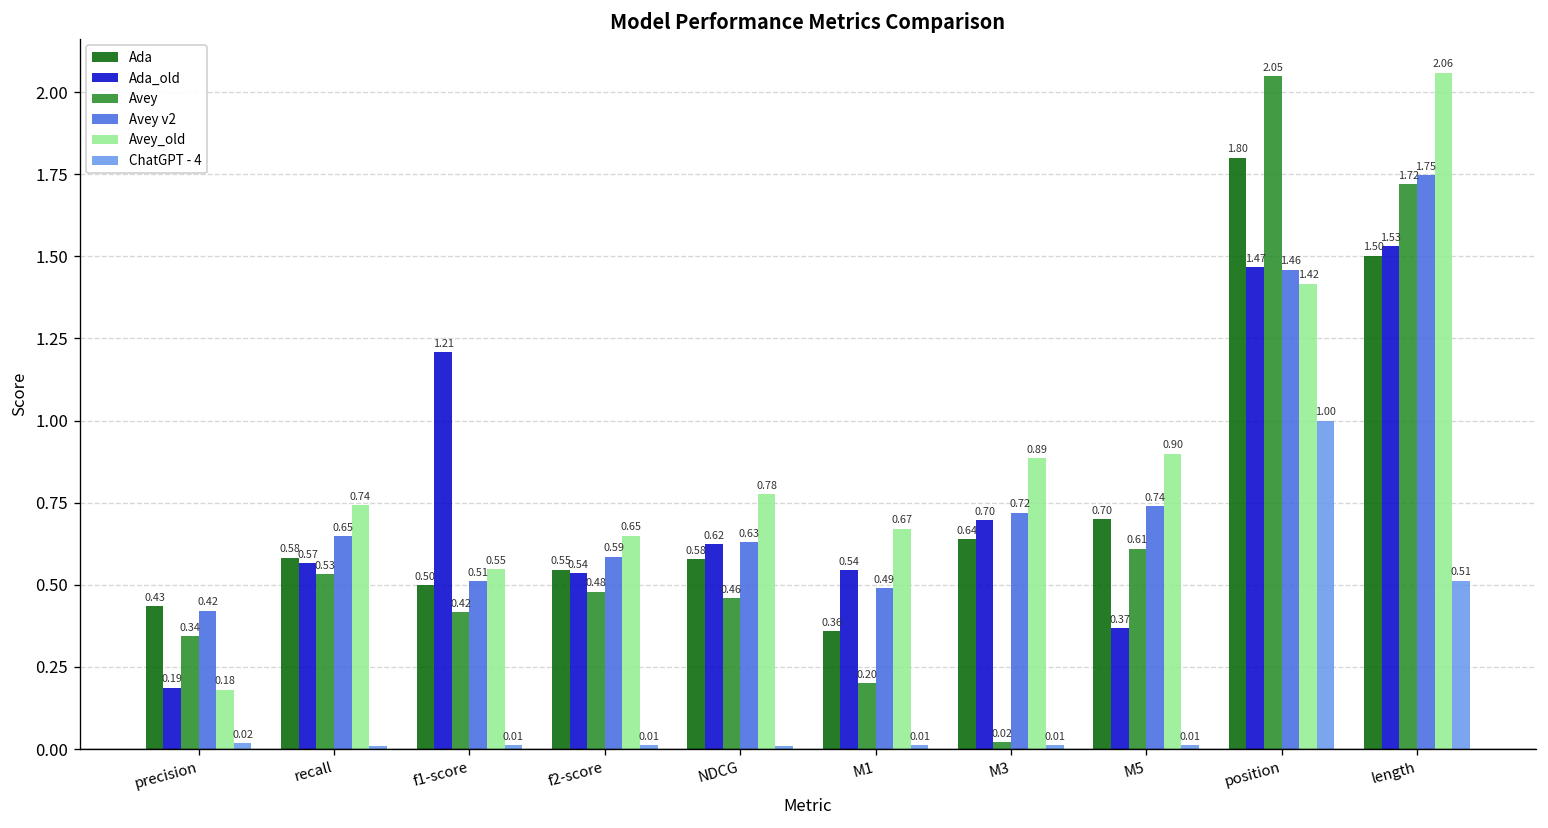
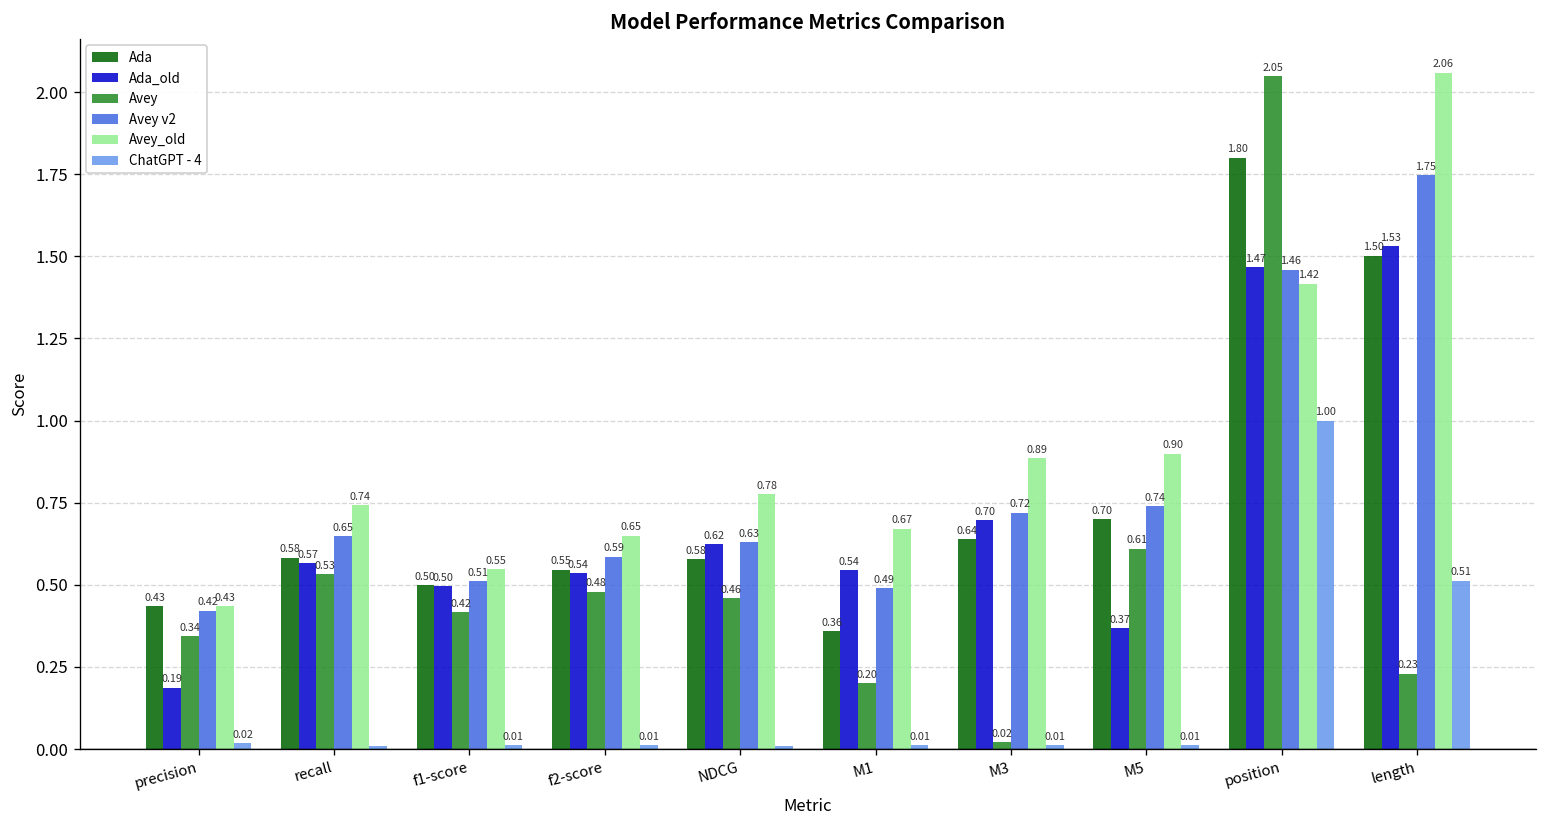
  {
    "Ada": {
      "precision": 0.43,
      "recall": 0.58,
      "f2-score": 0.55,
      "NDCG": 0.58,
      "M1": 0.36,
      "M3": 0.64,
      "M5": 0.70,
      "position": 1.80,
      "length": 1.50
    },
    "Ada_old": {
      "precision": 0.19,
      "recall": 0.57,
-     "f1-score": 1.21,
+     "f1-score": 0.50,
      "f2-score": 0.54,
      "NDCG": 0.62,
      "M1": 0.54,
      "M3": 0.70,
      "M5": 0.37,
      "position": 1.47,
      "length": 1.53
    },
    "Avey": {
      "precision": 0.34,
      "recall": 0.53,
      "f1-score": 0.42,
      "f2-score": 0.48,
      "NDCG": 0.46,
      "M1": 0.20,
      "M3": 0.02,
      "M5": 0.61,
      "position": 2.05,
-     "length": 1.72
+     "length": 0.23
    },
    "Avey_old": {
-     "precision": 0.18,
+     "precision": 0.43,
      "recall": 0.74,
      "f1-score": 0.55,
      "f2-score": 0.65,
      "NDCG": 0.78,
      "M1": 0.67,
      "M3": 0.89,
      "M5": 0.90,
      "position": 1.42,
      "length": 2.06
    }
  }
